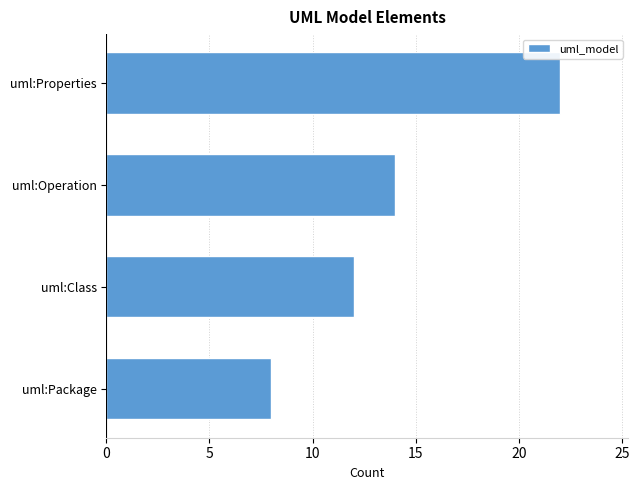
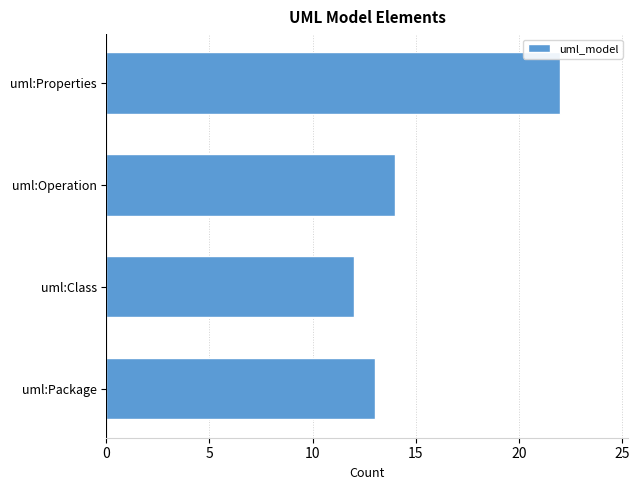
  {
    "uml:Properties": 22,
    "uml:Operation": 14,
    "uml:Class": 12,
-   "uml:Package": 8
+   "uml:Package": 13
  }
